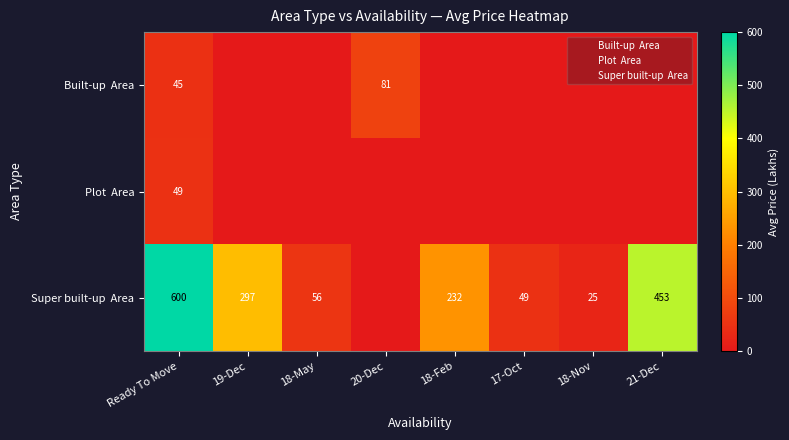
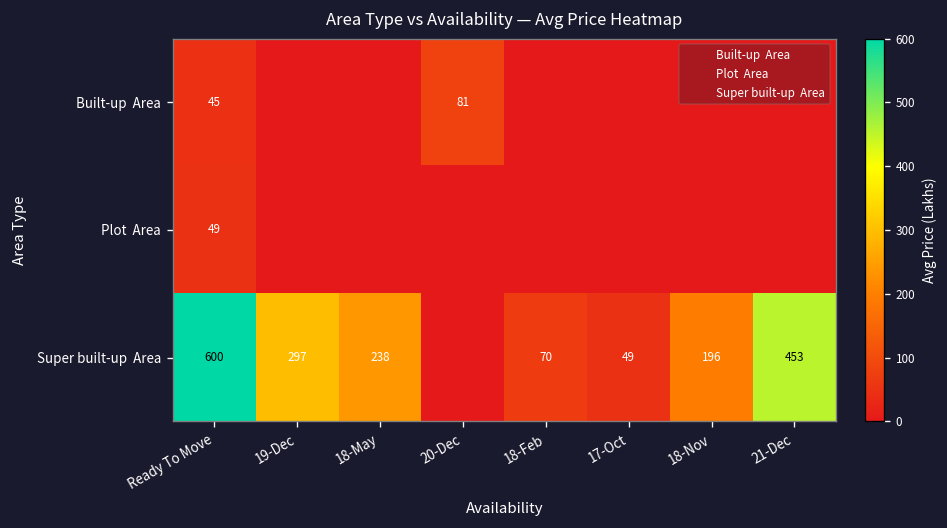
  {
    "Built-up Area": {
      "Ready To Move": 45,
      "20-Dec": 81
    },
    "Plot Area": {
      "Ready To Move": 49
    },
    "Super built-up Area": {
      "Ready To Move": 600,
      "19-Dec": 297,
-     "18-May": 56,
-     "18-Feb": 232,
+     "18-May": 238,
+     "18-Feb": 70,
      "17-Oct": 49,
-     "18-Nov": 25,
+     "18-Nov": 196,
      "21-Dec": 453
    }
  }
